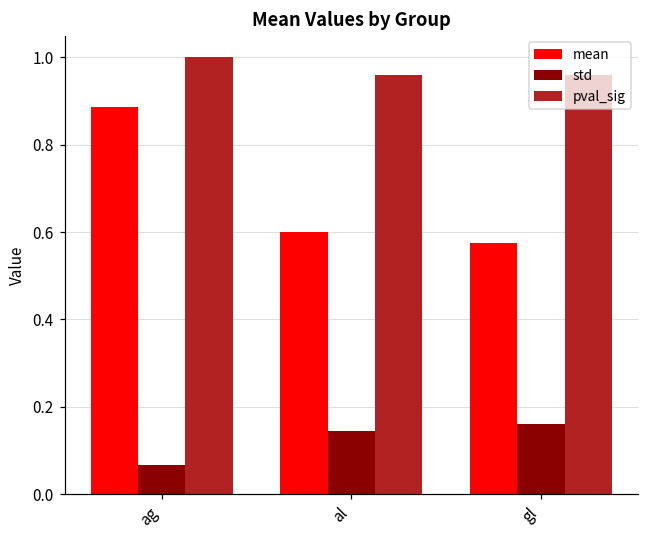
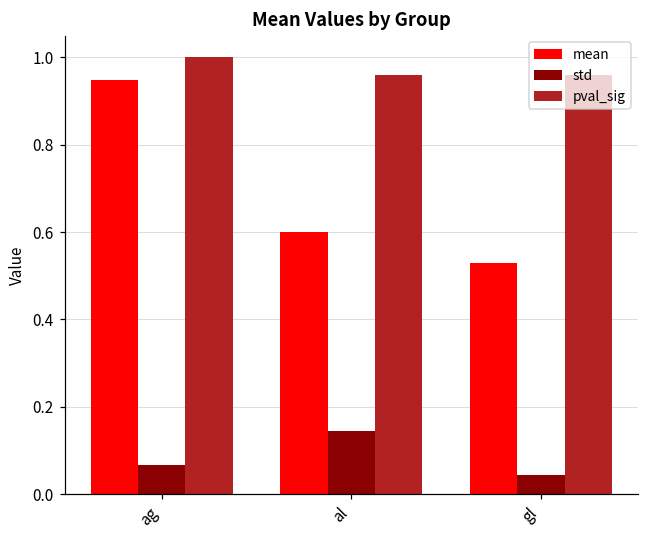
  {
    "mean": {
-     "ag": 0.89,
+     "ag": 0.95,
      "al": 0.60,
-     "gl": 0.58
+     "gl": 0.53
    },
    "std": {
      "ag": 0.07,
      "al": 0.14,
-     "gl": 0.16
+     "gl": 0.04
    },
    "pval_sig": {
      "ag": 1.00,
      "al": 0.96
    }
  }
